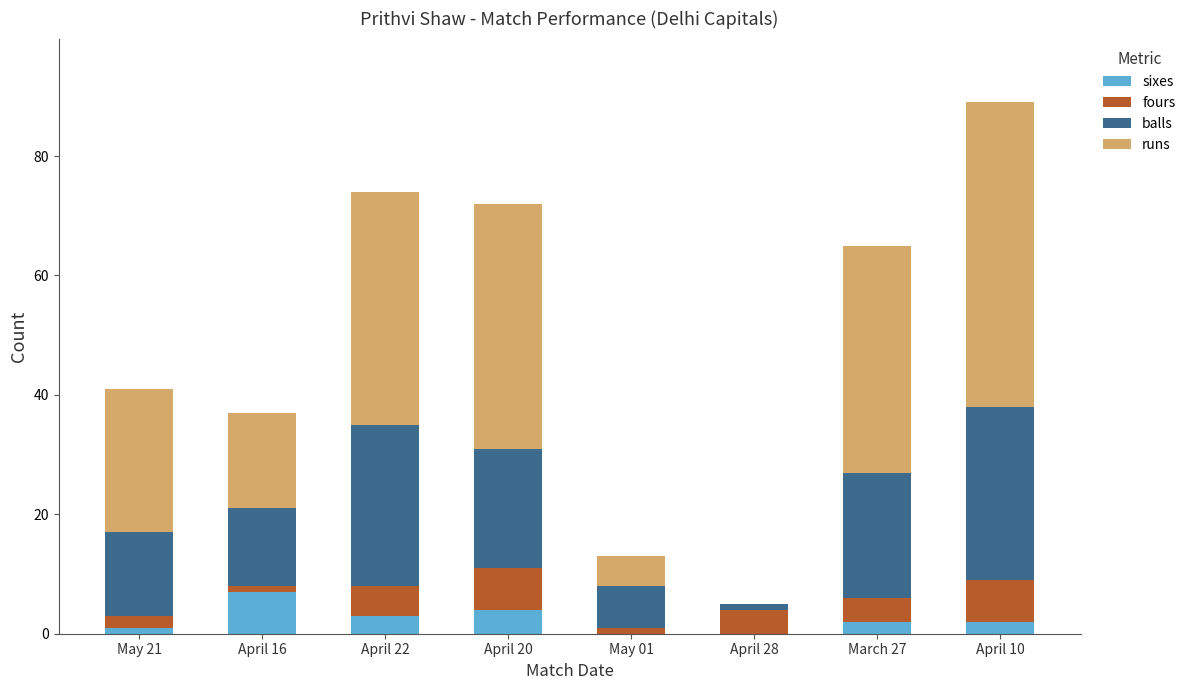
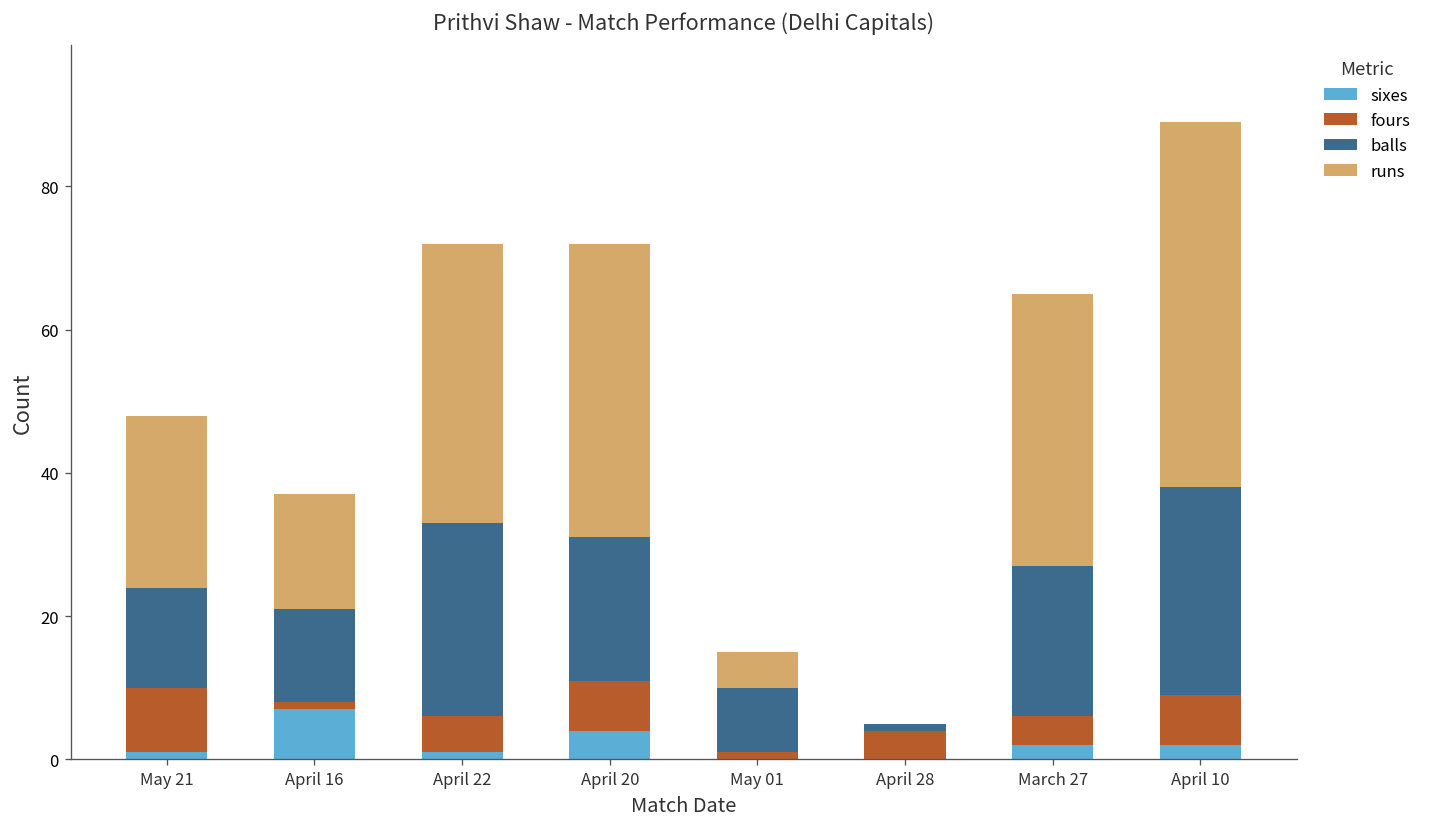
  {
    "sixes": {
      "May 21": 1,
      "April 16": 7,
-     "April 22": 3,
+     "April 22": 1,
      "April 20": 4,
      "May 01": 0,
      "April 28": 0,
      "March 27": 2,
      "April 10": 2
    },
    "fours": {
-     "May 21": 2,
+     "May 21": 9,
      "April 16": 1,
      "April 22": 5,
      "April 20": 7,
      "May 01": 1,
      "April 28": 4,
      "March 27": 4,
      "April 10": 7
    },
    "balls": {
      "May 21": 14,
      "April 16": 13,
      "April 22": 27,
      "April 20": 20,
-     "May 01": 7,
+     "May 01": 9,
      "April 28": 1,
      "March 27": 21,
      "April 10": 29
    },
    "runs": {
      "May 21": 24,
      "April 16": 16,
      "April 22": 39,
      "April 20": 41,
      "May 01": 5,
      "April 28": 0,
      "March 27": 38,
      "April 10": 51
    }
  }
